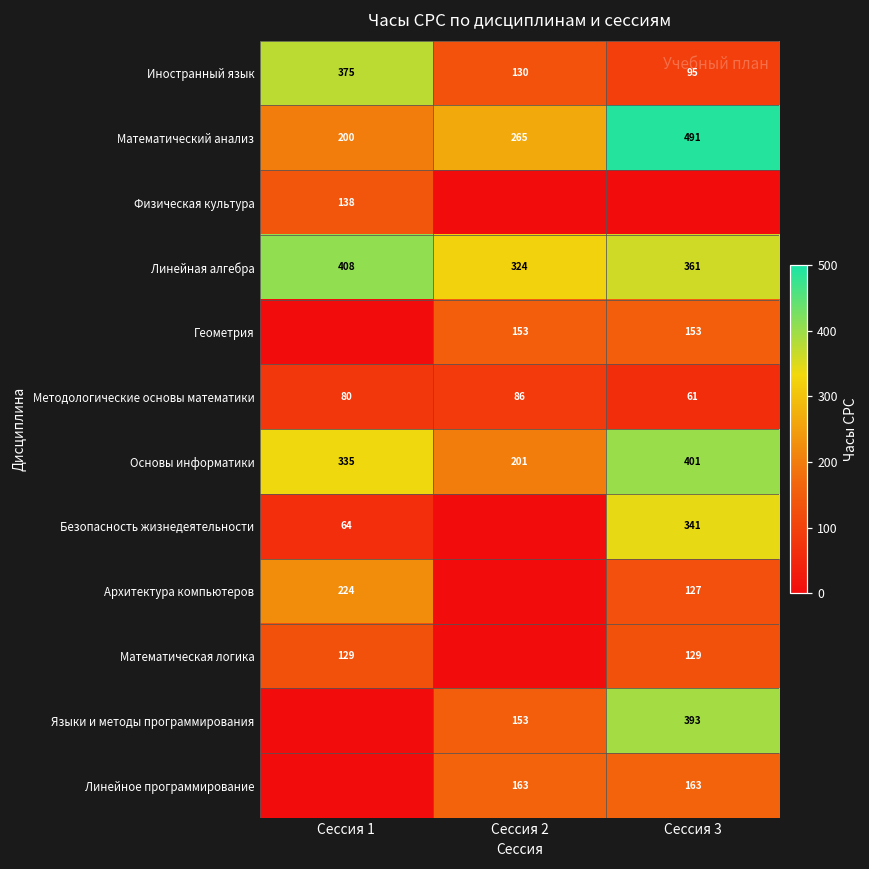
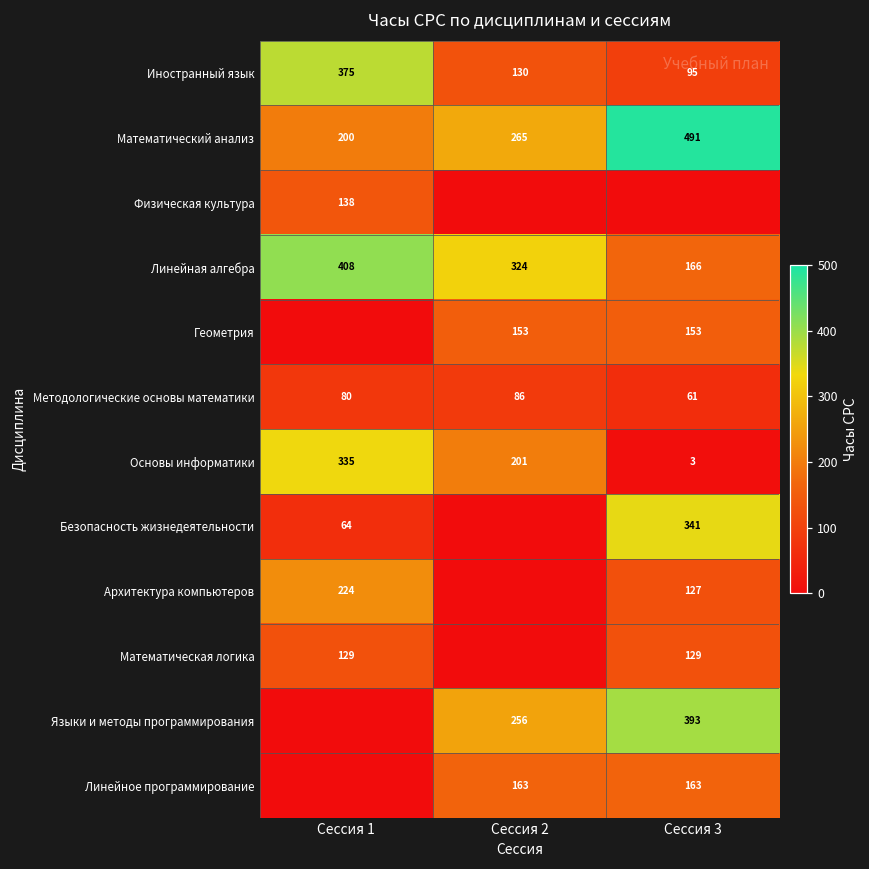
  {
    "Иностранный язык": {
      "Сессия 1": 375,
      "Сессия 2": 130
    },
    "Математический анализ": {
      "Сессия 1": 200,
      "Сессия 2": 265,
      "Сессия 3": 491
    },
    "Физическая культура": {
      "Сессия 1": 138
    },
    "Линейная алгебра": {
      "Сессия 1": 408,
      "Сессия 2": 324,
-     "Сессия 3": 361
+     "Сессия 3": 166
    },
    "Геометрия": {
      "Сессия 2": 153,
      "Сессия 3": 153
    },
    "Методологические основы математики": {
      "Сессия 1": 80,
      "Сессия 2": 86,
      "Сессия 3": 61
    },
    "Основы информатики": {
      "Сессия 1": 335,
      "Сессия 2": 201,
-     "Сессия 3": 401
+     "Сессия 3": 3
    },
    "Безопасность жизнедеятельности": {
      "Сессия 1": 64,
      "Сессия 3": 341
    },
    "Архитектура компьютеров": {
      "Сессия 1": 224,
      "Сессия 3": 127
    },
    "Математическая логика": {
      "Сессия 1": 129,
      "Сессия 3": 129
    },
    "Языки и методы программирования": {
-     "Сессия 2": 153,
+     "Сессия 2": 256,
      "Сессия 3": 393
    },
    "Линейное программирование": {
      "Сессия 2": 163,
      "Сессия 3": 163
    }
  }
